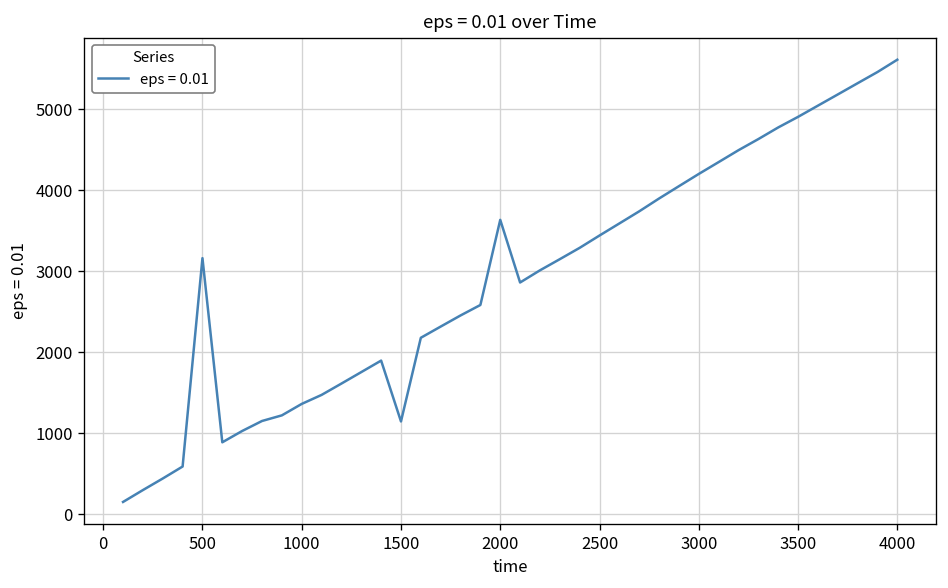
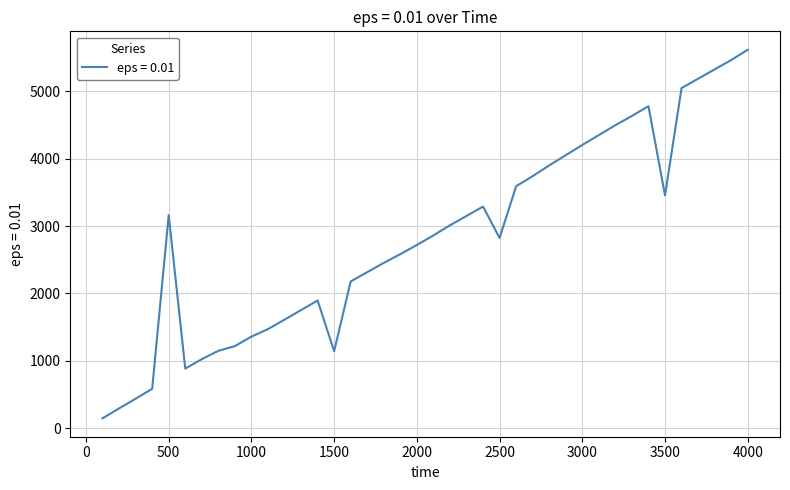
  {
    "500": 3200,
    "1000": 1400,
    "1500": 1100,
-   "2000": 3600,
-   "2500": 3400,
+   "2000": 2700,
+   "2500": 2800,
    "3000": 4200,
-   "3500": 4900,
+   "3500": 3500,
    "4000": 5600
  }
